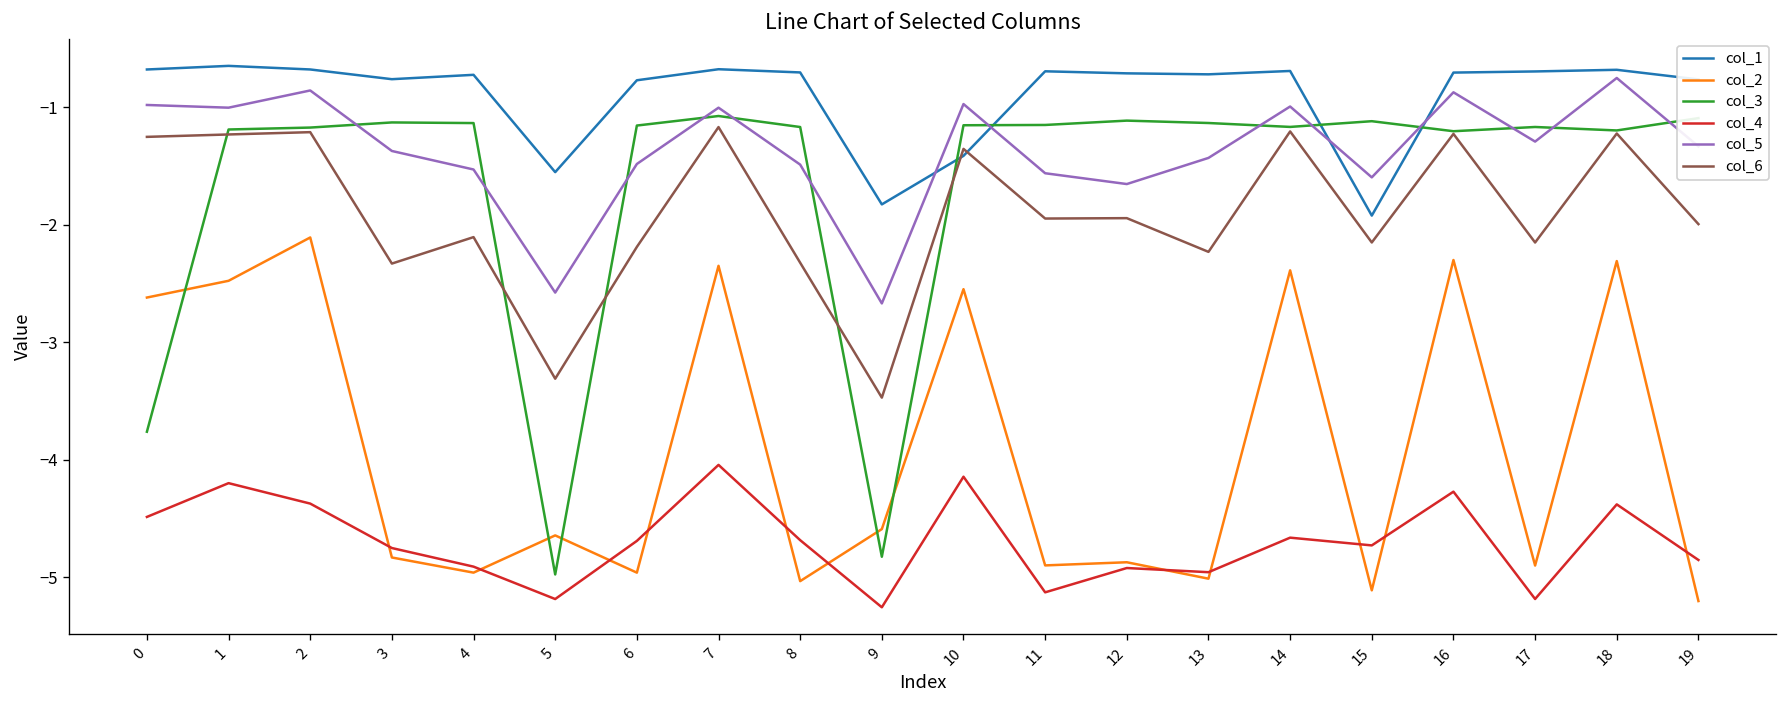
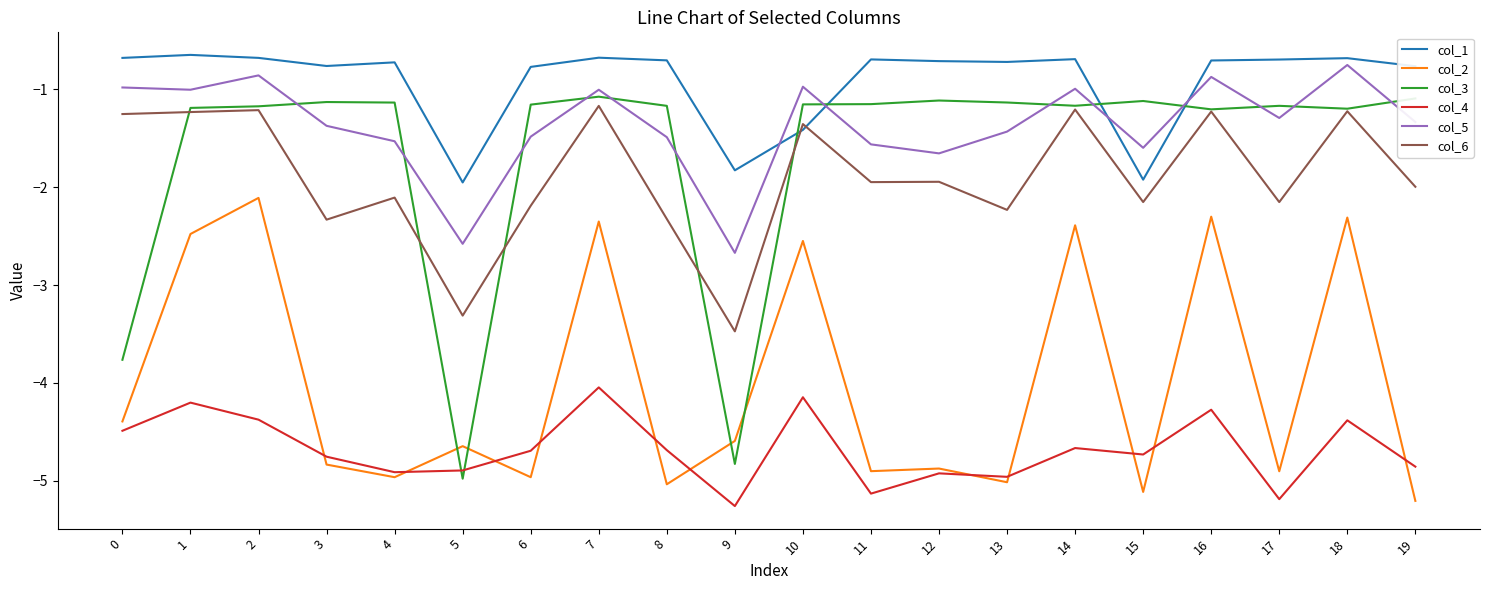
  {
    "col_1": {
      "0": -0.7,
      "1": -0.6,
      "2": -0.7,
      "3": -0.8,
      "4": -0.7,
-     "5": -1.6,
+     "5": -2.0,
      "6": -0.8,
      "7": -0.7,
      "8": -0.7,
      "9": -1.8,
      "10": -1.4,
      "11": -0.7,
      "12": -0.7,
      "13": -0.7,
      "14": -0.7,
      "15": -1.9,
      "16": -0.7,
      "17": -0.7,
      "18": -0.7
    },
    "col_2": {
-     "0": -2.6,
+     "0": -4.4,
      "1": -2.5,
      "2": -2.1,
      "3": -4.8,
      "4": -5.0,
      "5": -4.6,
      "6": -5.0,
      "7": -2.4,
      "8": -5.0,
      "9": -4.6,
      "10": -2.5,
      "11": -4.9,
      "12": -4.9,
      "13": -5.0,
      "14": -2.4,
      "15": -5.1,
      "16": -2.3,
      "17": -4.9,
      "18": -2.3,
      "19": -5.2
    },
    "col_3": {
      "0": -3.8,
      "1": -1.2,
      "2": -1.2,
      "3": -1.1,
      "4": -1.1,
      "5": -5.0,
      "6": -1.2,
      "7": -1.1,
      "8": -1.2,
      "9": -4.8,
      "10": -1.2,
      "11": -1.2,
      "12": -1.1,
      "13": -1.1,
      "14": -1.2,
      "15": -1.1,
      "17": -1.2,
      "18": -1.2
    },
    "col_4": {
      "0": -4.5,
      "1": -4.2,
      "2": -4.4,
      "3": -4.8,
      "4": -4.9,
-     "5": -5.2,
+     "5": -4.9,
      "6": -4.7,
      "7": -4.0,
      "8": -4.7,
      "9": -5.3,
      "10": -4.1,
      "11": -5.1,
      "12": -4.9,
      "13": -5.0,
      "14": -4.7,
      "15": -4.7,
      "16": -4.3,
      "17": -5.2,
      "18": -4.4,
      "19": -4.9
    },
    "col_5": {
      "0": -1.0,
      "1": -1.0,
      "2": -0.9,
      "3": -1.4,
      "4": -1.5,
      "5": -2.6,
      "6": -1.5,
      "7": -1.0,
      "8": -1.5,
      "9": -2.7,
      "10": -1.0,
      "11": -1.6,
      "12": -1.7,
      "13": -1.4,
      "14": -1.0,
      "15": -1.6,
      "16": -0.9,
      "17": -1.3,
      "18": -0.8
    },
    "col_6": {
      "0": -1.3,
      "1": -1.2,
      "2": -1.2,
      "3": -2.3,
      "4": -2.1,
      "5": -3.3,
      "6": -2.2,
      "7": -1.2,
      "8": -2.3,
      "9": -3.5,
      "10": -1.4,
      "11": -1.9,
      "12": -1.9,
      "13": -2.2,
      "14": -1.2,
      "15": -2.2,
      "17": -2.2,
      "18": -1.2,
      "19": -2.0
    }
  }
